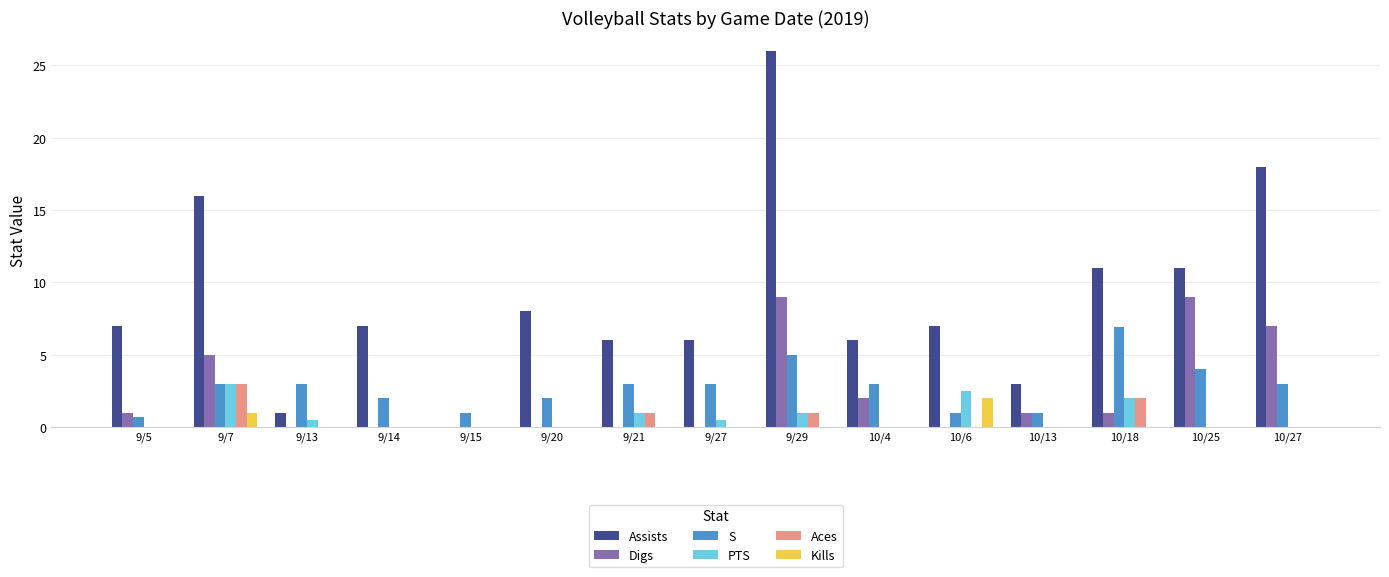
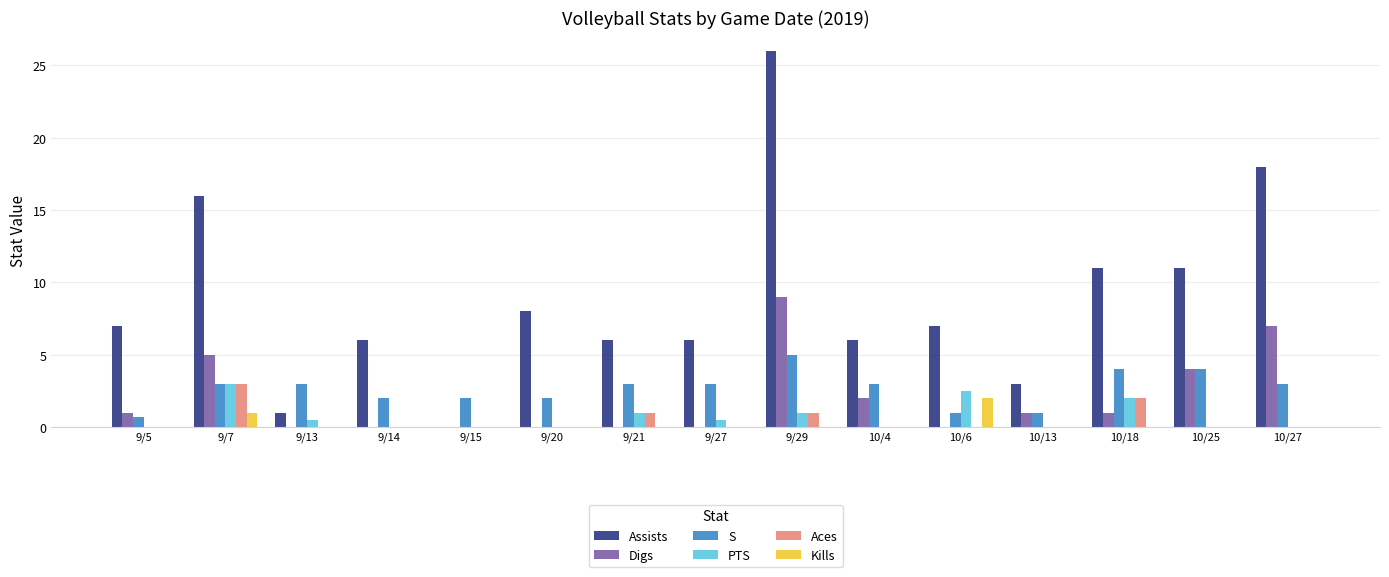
  {
    "Assists": {
      "9/5": 7,
      "9/7": 16,
      "9/13": 1,
-     "9/14": 7,
+     "9/14": 6,
      "9/15": 0,
      "9/20": 8,
      "9/21": 6,
      "9/27": 6,
      "9/29": 26,
      "10/4": 6,
      "10/6": 7,
      "10/13": 3,
      "10/18": 11,
      "10/25": 11,
      "10/27": 18
    },
    "Digs": {
      "9/5": 1,
      "9/7": 5,
      "9/13": 0,
      "9/14": 0,
      "9/15": 0,
      "9/20": 0,
      "9/21": 0,
      "9/27": 0,
      "9/29": 9,
      "10/4": 2,
      "10/6": 0,
      "10/13": 1,
      "10/18": 1,
-     "10/25": 9,
+     "10/25": 4,
      "10/27": 7
    },
    "S": {
      "9/5": 0.7,
      "9/7": 3.0,
      "9/13": 3.0,
      "9/14": 2.0,
-     "9/15": 1,
+     "9/15": 2,
      "9/20": 2.0,
      "9/21": 3.0,
      "9/27": 3.0,
      "9/29": 5.0,
      "10/4": 3.0,
      "10/6": 1.0,
      "10/13": 1.0,
-     "10/18": 6.9,
+     "10/18": 4.0,
      "10/25": 4.0,
      "10/27": 3.0
    },
    "PTS": {
      "9/5": 0.0,
      "9/7": 3.0,
      "9/13": 0.5,
      "9/14": 0.0,
      "9/15": 0.0,
      "9/20": 0.0,
      "9/21": 1.0,
      "9/27": 0.5,
      "9/29": 1.0,
      "10/4": 0.0,
      "10/6": 2.5,
      "10/13": 0.0,
      "10/18": 2.0,
      "10/25": 0.0,
      "10/27": 0.0
    },
    "Aces": {
      "9/5": 0.0,
      "9/7": 3.0,
      "9/13": 0.0,
      "9/14": 0.0,
      "9/15": 0.0,
      "9/20": 0.0,
      "9/21": 1.0,
      "9/27": 0.0,
      "9/29": 1.0,
      "10/4": 0.0,
      "10/6": 0.0,
      "10/13": 0.0,
      "10/18": 2.0,
      "10/25": 0.0,
      "10/27": 0.0
    },
    "Kills": {
      "9/5": 0.0,
      "9/7": 1.0,
      "9/13": 0.0,
      "9/14": 0.0,
      "9/15": 0.0,
      "9/20": 0.0,
      "9/21": 0.0,
      "9/27": 0.0,
      "9/29": 0.0,
      "10/4": 0.0,
      "10/6": 2.0,
      "10/13": 0.0,
      "10/18": 0.0,
      "10/25": 0.0,
      "10/27": 0.0
    }
  }
